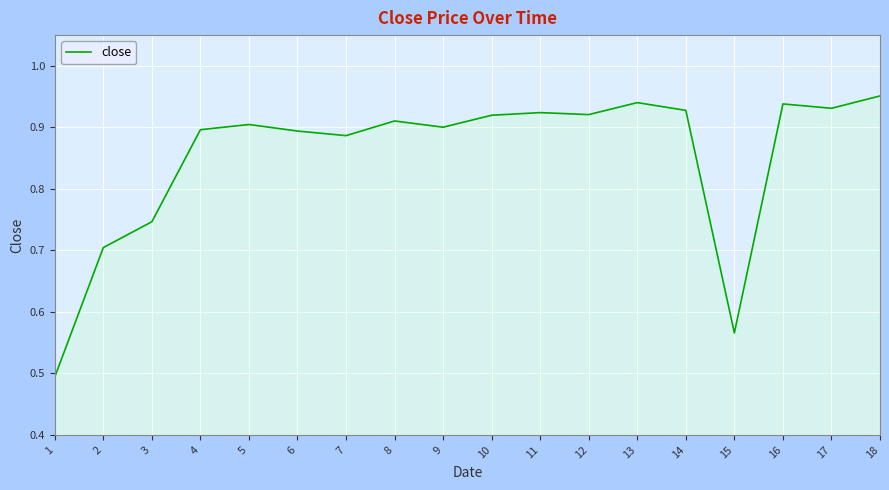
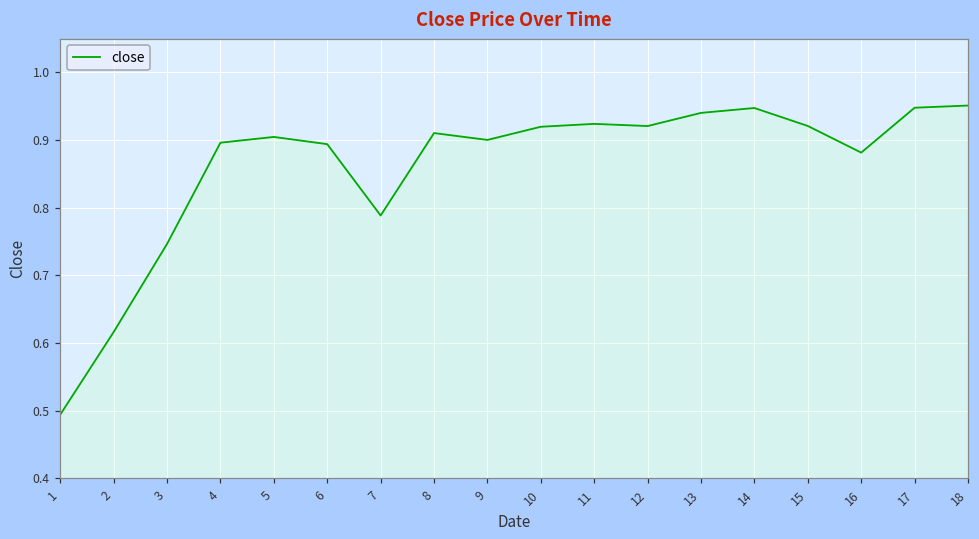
  {
    "1": 0.49,
-   "2": 0.70,
+   "2": 0.62,
    "3": 0.75,
    "4": 0.90,
    "5": 0.90,
    "6": 0.89,
-   "7": 0.89,
+   "7": 0.79,
    "8": 0.91,
    "9": 0.90,
    "10": 0.92,
    "11": 0.92,
    "12": 0.92,
    "13": 0.94,
-   "14": 0.93,
-   "15": 0.57,
-   "16": 0.94,
-   "17": 0.93,
+   "14": 0.95,
+   "15": 0.92,
+   "16": 0.88,
+   "17": 0.95,
    "18": 0.95
  }
